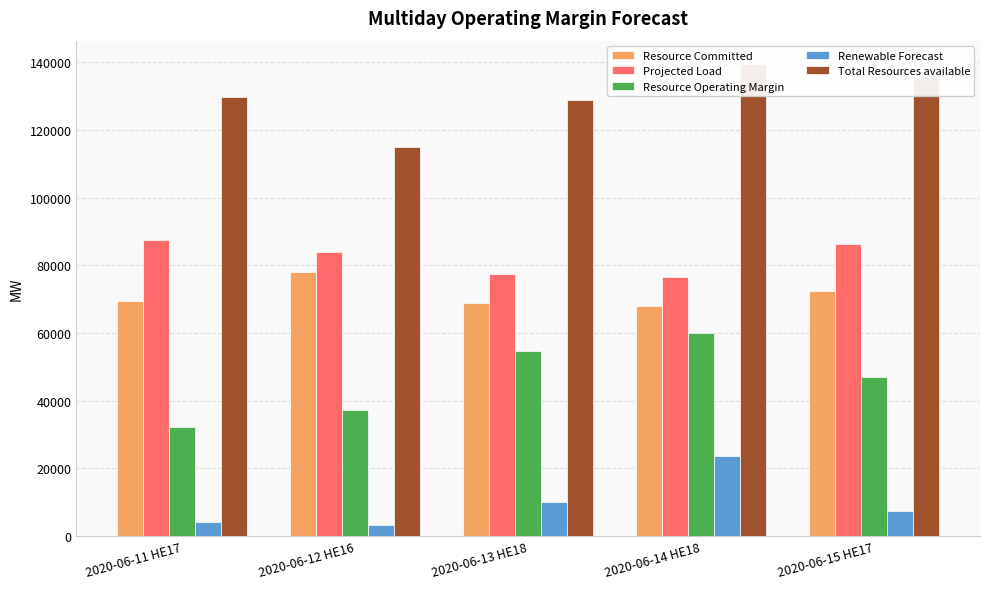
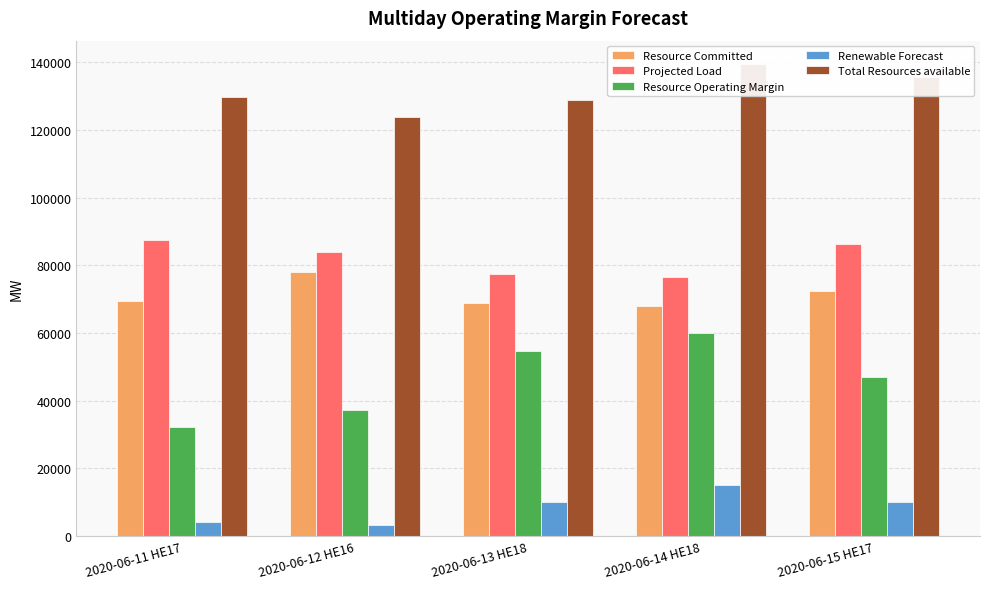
  {
    "Resource Operating Margin": {
      "2020-06-11 HE17": 32000,
      "2020-06-12 HE16": 37000,
      "2020-06-13 HE18": 55000,
      "2020-06-14 HE18": 60000,
      "2020-06-15 HE17": 47000
    },
    "Renewable Forecast": {
      "2020-06-11 HE17": 4000,
      "2020-06-12 HE16": 3000,
      "2020-06-13 HE18": 10000,
-     "2020-06-14 HE18": 24000,
-     "2020-06-15 HE17": 7000
+     "2020-06-14 HE18": 15000,
+     "2020-06-15 HE17": 10000
    },
    "Total Resources available": {
      "2020-06-11 HE17": 130000,
-     "2020-06-12 HE16": 115000,
+     "2020-06-12 HE16": 124000,
      "2020-06-13 HE18": 129000
    }
  }
